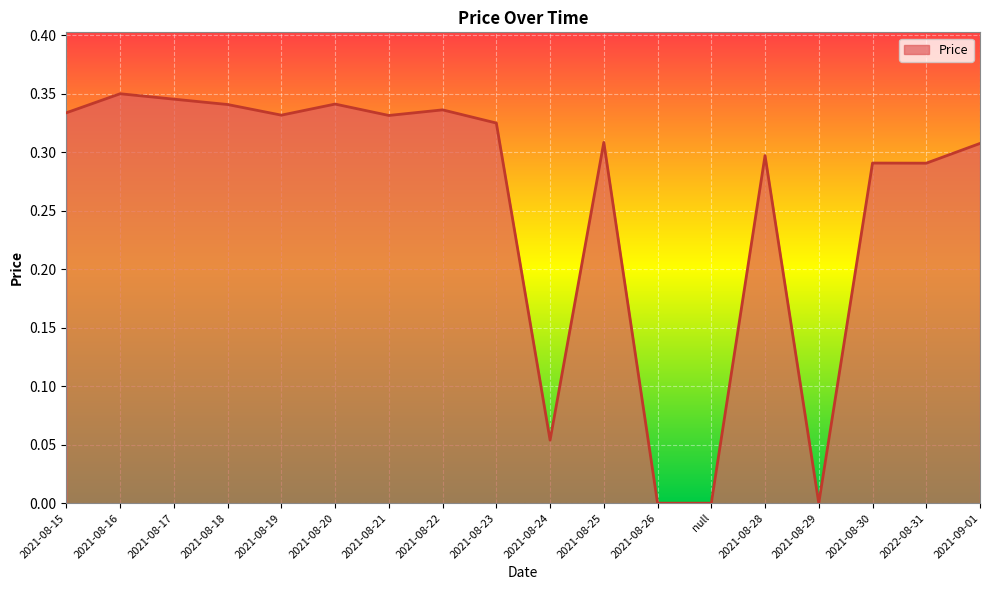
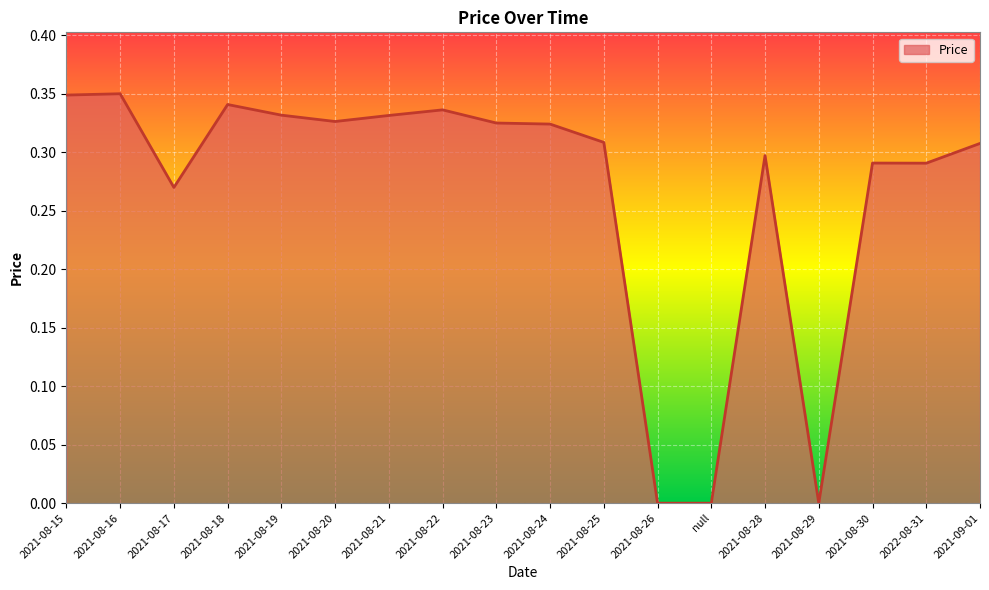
  {
-   "2021-08-15": 0.334,
+   "2021-08-15": 0.349,
    "2021-08-16": 0.350,
-   "2021-08-17": 0.345,
+   "2021-08-17": 0.270,
    "2021-08-18": 0.341,
    "2021-08-19": 0.332,
-   "2021-08-20": 0.341,
+   "2021-08-20": 0.326,
    "2021-08-21": 0.331,
    "2021-08-22": 0.336,
    "2021-08-23": 0.325,
-   "2021-08-24": 0.054,
+   "2021-08-24": 0.324,
    "2021-08-25": 0.308,
    "2021-08-26": 0.000,
    "null": 0.000,
    "2021-08-28": 0.297,
    "2021-08-29": 0.000,
    "2021-08-30": 0.291,
    "2022-08-31": 0.291,
    "2021-09-01": 0.307
  }
